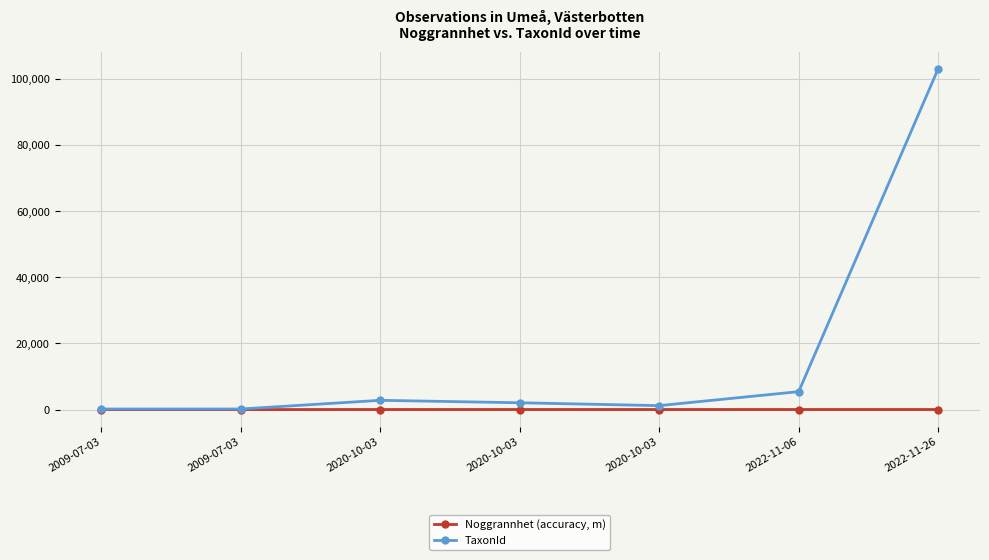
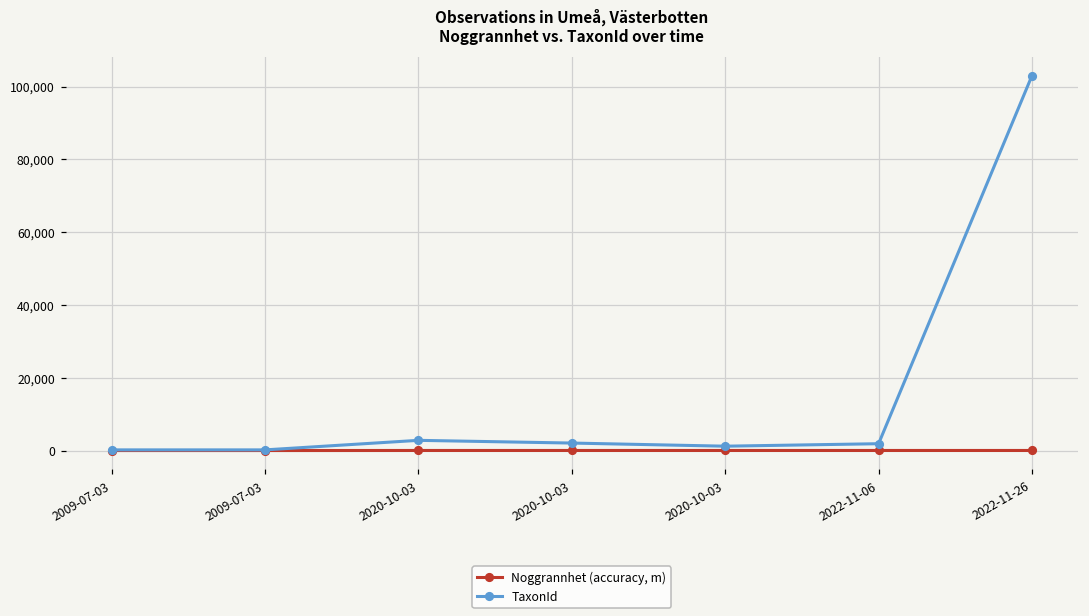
  {
    "Noggrannhet (accuracy, m)": {
      "2022-11-06": "0",
      "2022-11-26": "0"
    },
    "TaxonId": {
-     "2022-11-06": "5,000",
+     "2022-11-06": "2,000",
      "2022-11-26": "103,000"
    }
  }
